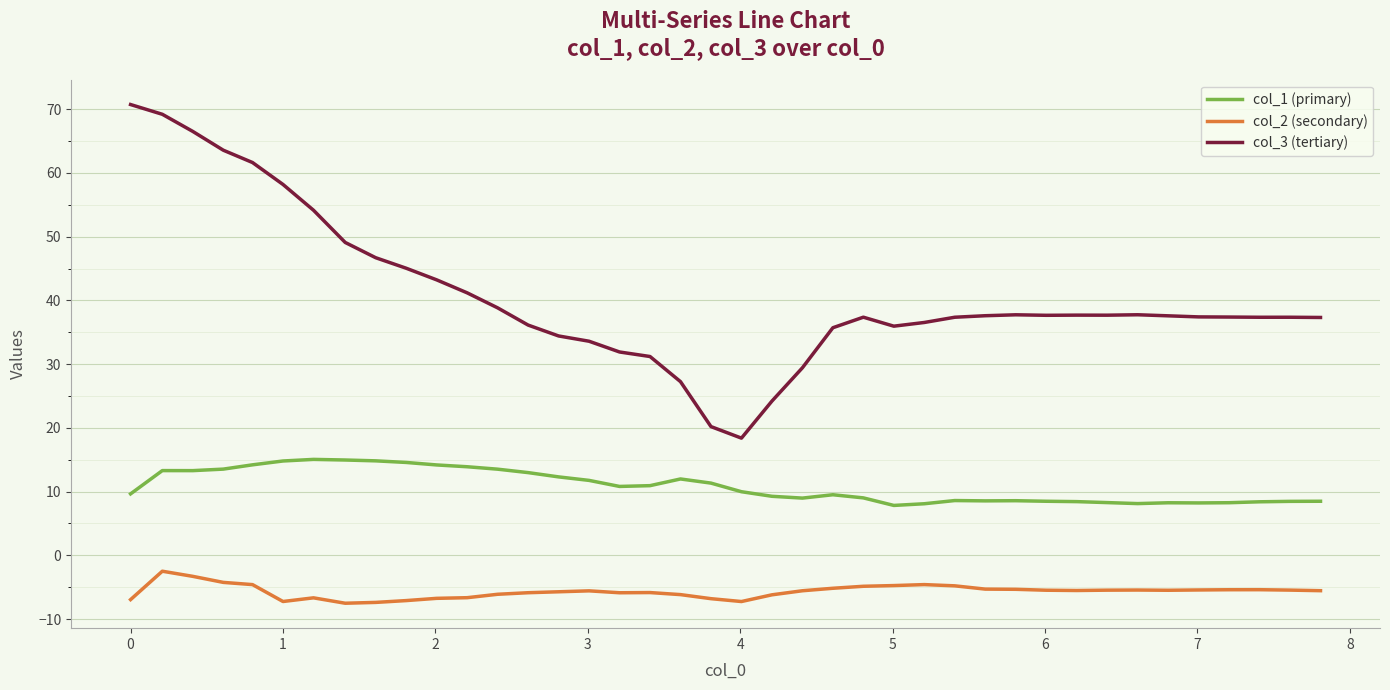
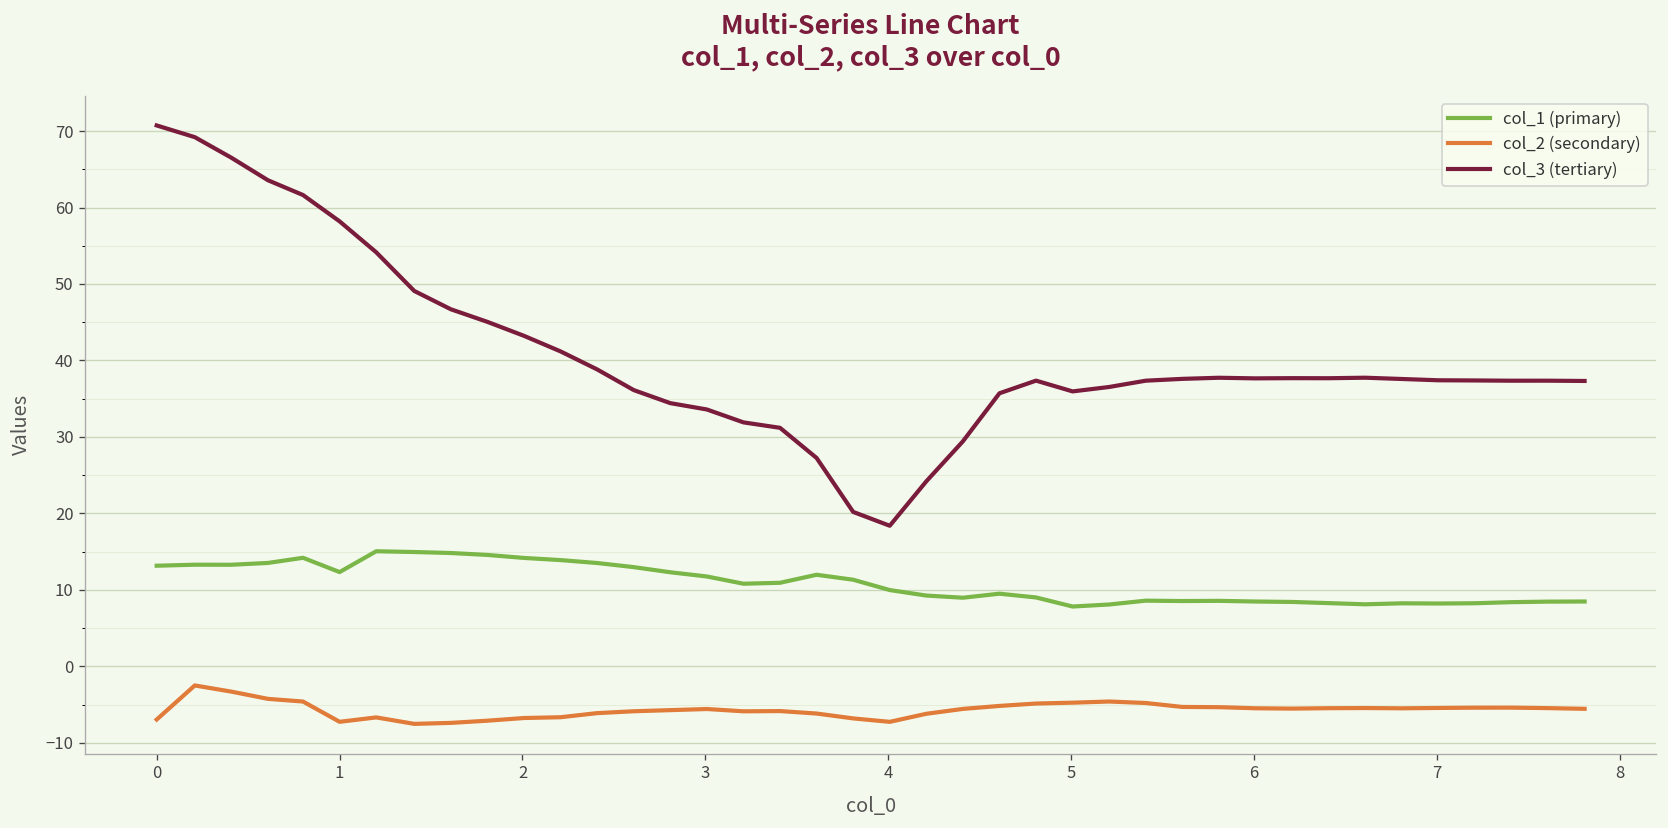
  {
    "col_1 (primary)": {
-     "0": 10,
-     "1": 15
+     "0": 13,
+     "1": 12
    },
    "col_2 (secondary)": {
      "0": -7,
      "1": -7
    },
    "col_3 (tertiary)": {
      "0": 71,
      "1": 58
    }
  }
